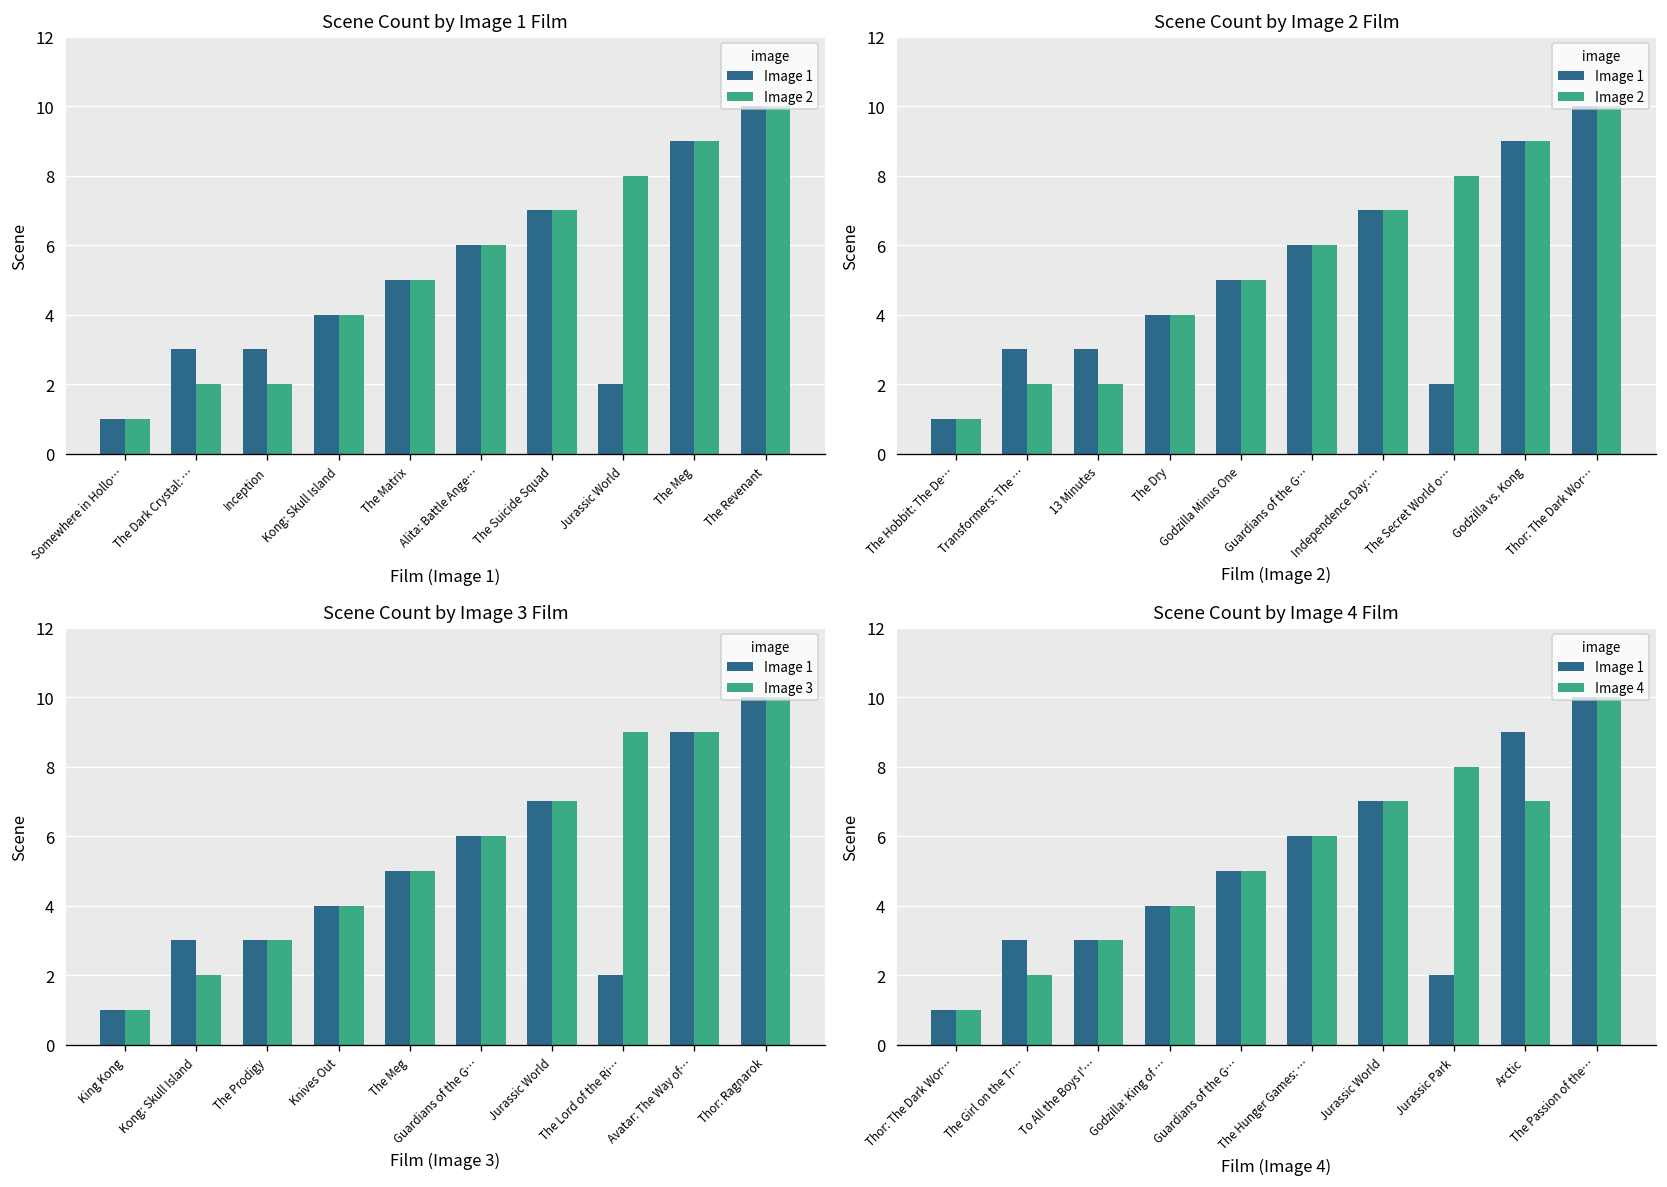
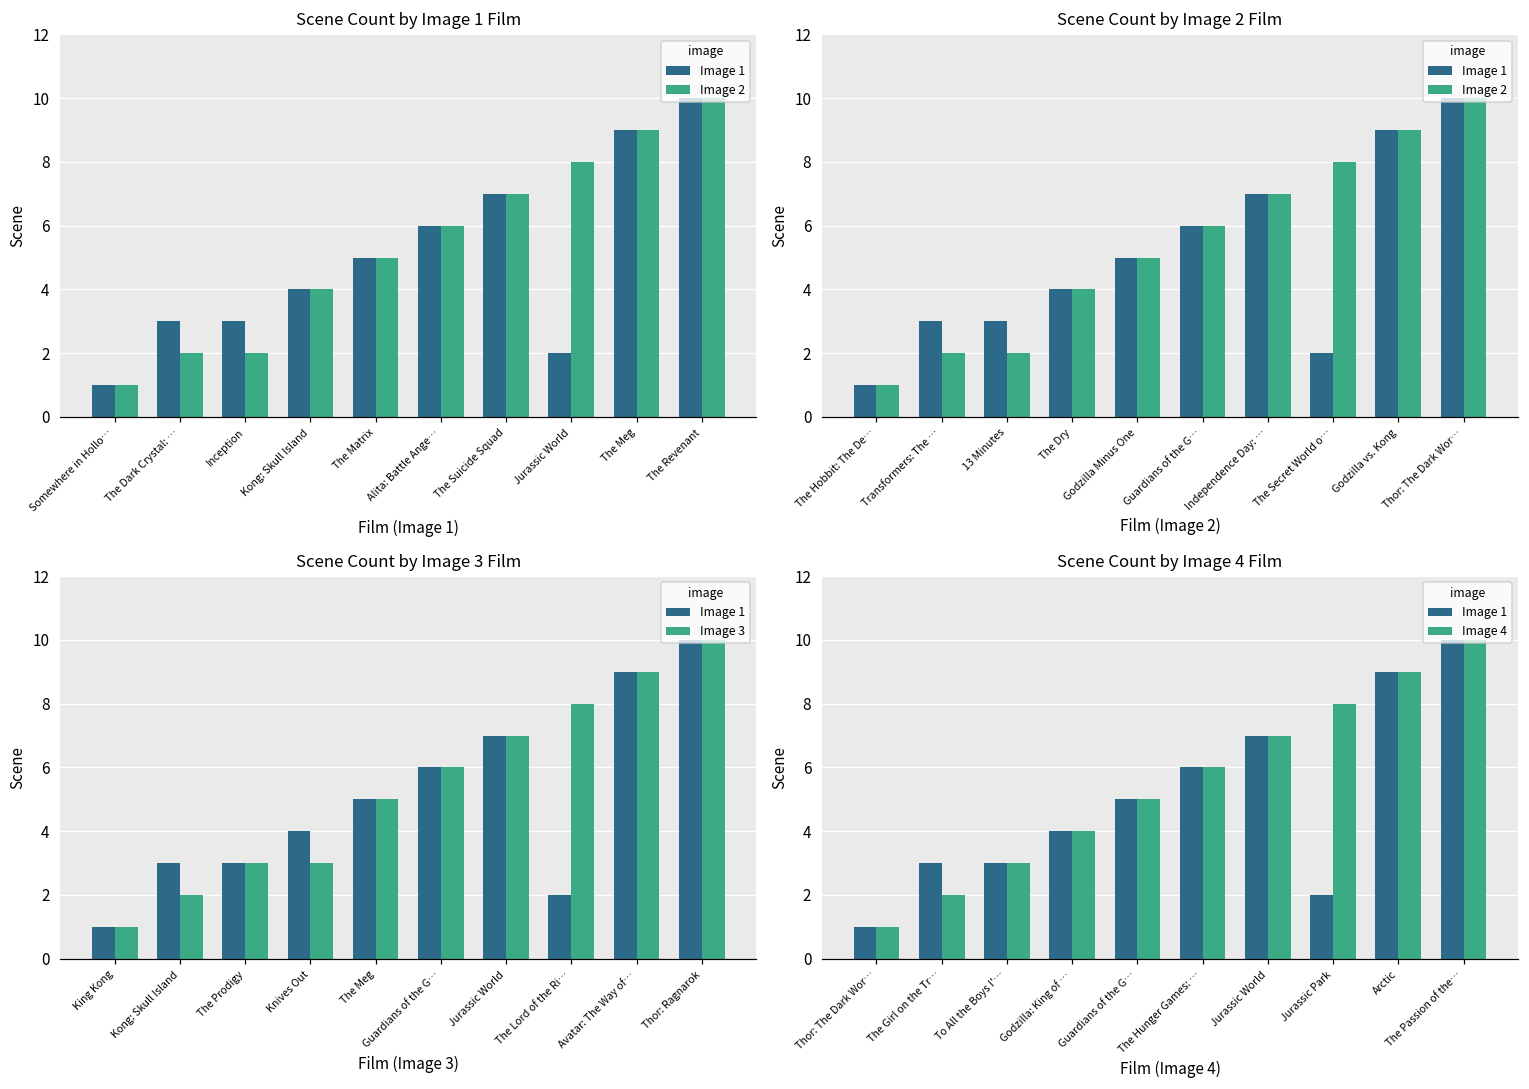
  {
    "Scene Count by Image 1 Film": {
      "Image 1": {
        "Somewhere in Hollo…": 1.0,
        "The Dark Crystal: …": 3.0,
        "Inception": 3.0,
        "Kong: Skull Island": 4.0,
        "The Matrix": 5.0,
        "Alita: Battle Ange…": 6.0,
        "The Suicide Squad": 7.0,
        "Jurassic World": 2.0,
        "The Meg": 9.0,
        "The Revenant": 10.0
      },
      "Image 2": {
        "Somewhere in Hollo…": 1.0,
        "The Dark Crystal: …": 2.0,
        "Inception": 2.0,
        "Kong: Skull Island": 4.0,
        "The Matrix": 5.0,
        "Alita: Battle Ange…": 6.0,
        "The Suicide Squad": 7.0,
        "Jurassic World": 8.0,
        "The Meg": 9.0,
        "The Revenant": 10.0
      }
    },
    "Scene Count by Image 2 Film": {
      "Image 1": {
        "The Hobbit: The De…": 1.0,
        "Transformers: The …": 3.0,
        "13 Minutes": 3.0,
        "The Dry": 4.0,
        "Godzilla Minus One": 5.0,
        "Guardians of the G…": 6.0,
        "Independence Day: …": 7.0,
        "The Secret World o…": 2.0,
        "Godzilla vs. Kong": 9.0,
        "Thor: The Dark Wor…": 10.0
      },
      "Image 2": {
        "The Hobbit: The De…": 1.0,
        "Transformers: The …": 2.0,
        "13 Minutes": 2.0,
        "The Dry": 4.0,
        "Godzilla Minus One": 5.0,
        "Guardians of the G…": 6.0,
        "Independence Day: …": 7.0,
        "The Secret World o…": 8.0,
        "Godzilla vs. Kong": 9.0,
        "Thor: The Dark Wor…": 10.0
      }
    },
    "Scene Count by Image 3 Film": {
      "Image 1": {
        "King Kong": 1,
        "Kong: Skull Island": 3,
        "The Prodigy": 3,
        "Knives Out": 4,
        "The Meg": 5,
        "Guardians of the G…": 6,
        "Jurassic World": 7,
        "The Lord of the Ri…": 2,
        "Avatar: The Way of…": 9,
        "Thor: Ragnarok": 10
      },
      "Image 3": {
        "King Kong": 1,
        "Kong: Skull Island": 2,
        "The Prodigy": 3,
-       "Knives Out": 4,
+       "Knives Out": 3,
        "The Meg": 5,
        "Guardians of the G…": 6,
        "Jurassic World": 7,
-       "The Lord of the Ri…": 9,
+       "The Lord of the Ri…": 8,
        "Avatar: The Way of…": 9,
        "Thor: Ragnarok": 10
      }
    },
    "Scene Count by Image 4 Film": {
      "Image 1": {
        "Thor: The Dark Wor…": 1,
        "The Girl on the Tr…": 3,
        "To All the Boys I'…": 3,
        "Godzilla: King of …": 4,
        "Guardians of the G…": 5,
        "The Hunger Games: …": 6,
        "Jurassic World": 7,
        "Jurassic Park": 2,
        "Arctic": 9,
        "The Passion of the…": 10
      },
      "Image 4": {
        "Thor: The Dark Wor…": 1,
        "The Girl on the Tr…": 2,
        "To All the Boys I'…": 3,
        "Godzilla: King of …": 4,
        "Guardians of the G…": 5,
        "The Hunger Games: …": 6,
        "Jurassic World": 7,
        "Jurassic Park": 8,
-       "Arctic": 7,
+       "Arctic": 9,
        "The Passion of the…": 10
      }
    }
  }
